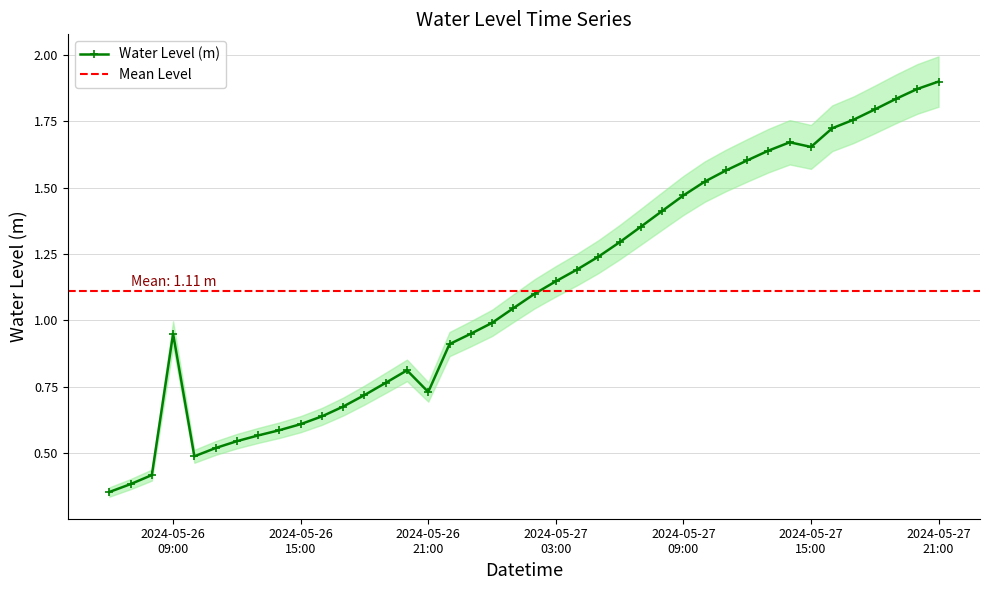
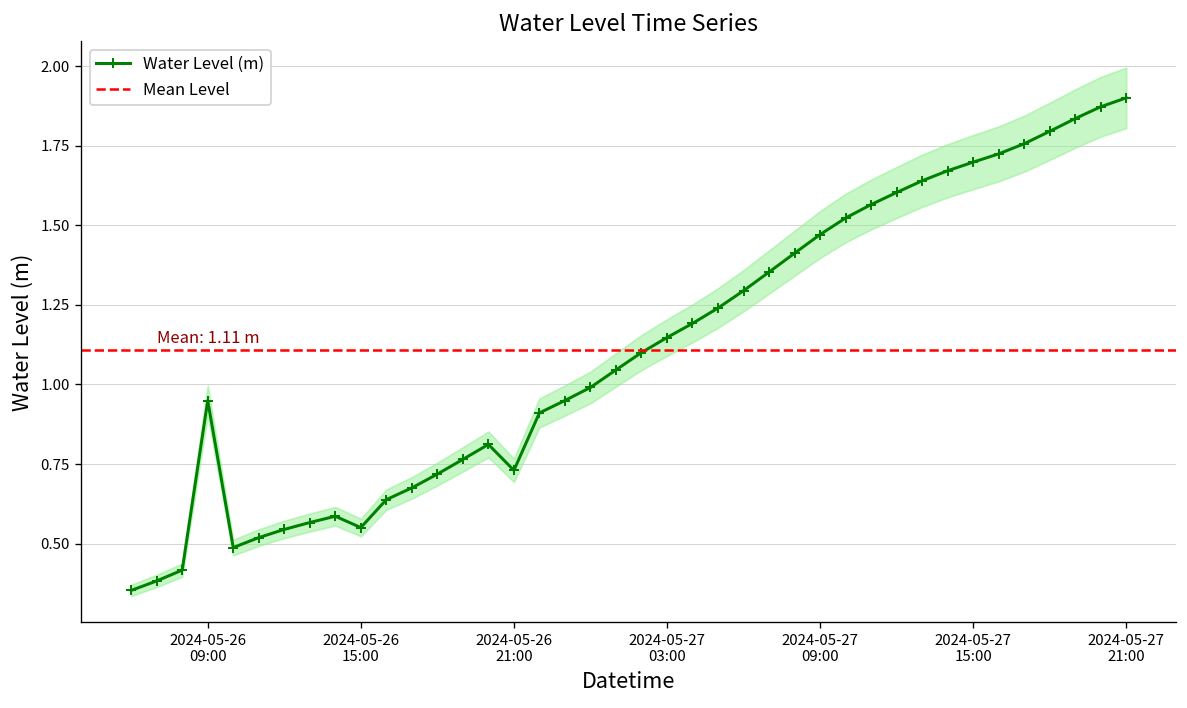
  {
    "Water Level (m)": {
      "2024-05-26 09:00": 0.95,
-     "2024-05-26 15:00": 0.61,
+     "2024-05-26 15:00": 0.55,
      "2024-05-26 21:00": 0.73,
      "2024-05-27 03:00": 1.15,
      "2024-05-27 09:00": 1.47,
-     "2024-05-27 15:00": 1.65,
+     "2024-05-27 15:00": 1.70,
      "2024-05-27 21:00": 1.90
    }
  }
